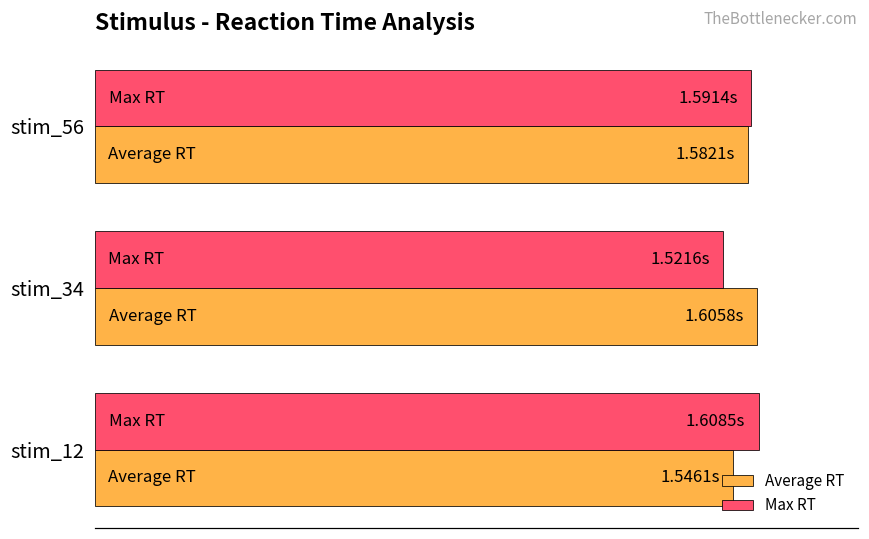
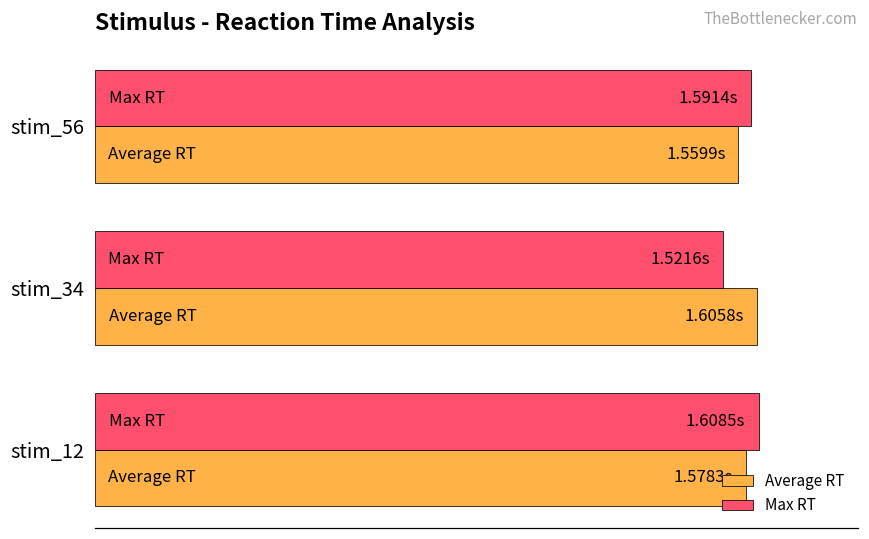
  {
    "Average RT": {
-     "stim_56": "1.5821s",
+     "stim_56": "1.5599s",
      "stim_34": "1.6058s",
-     "stim_12": "1.5461s"
+     "stim_12": "1.5783s"
    },
    "Max RT": {
      "stim_56": "1.5914s",
      "stim_34": "1.5216s",
      "stim_12": "1.6085s"
    }
  }
